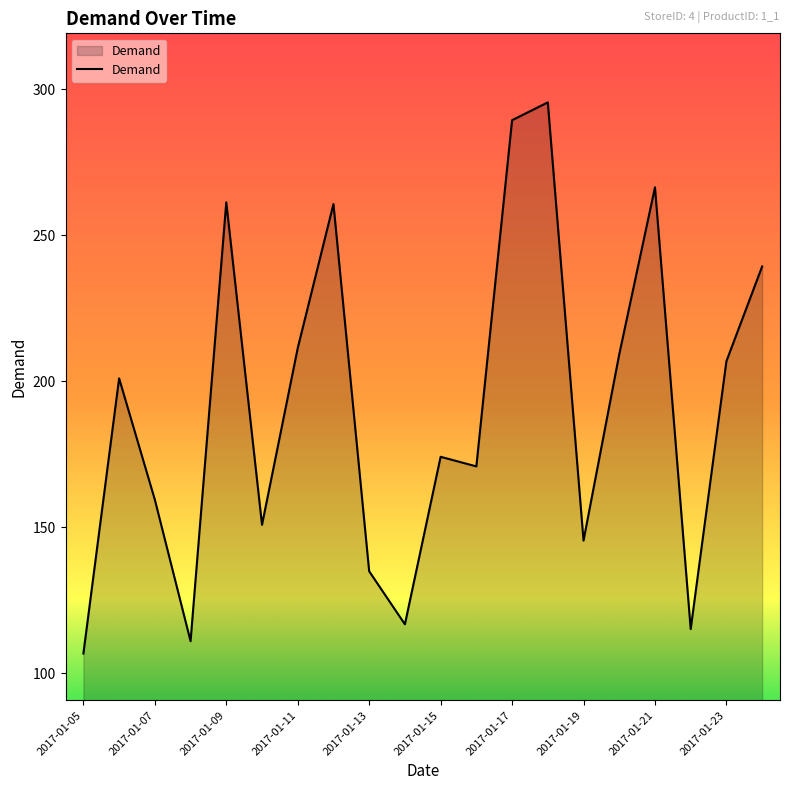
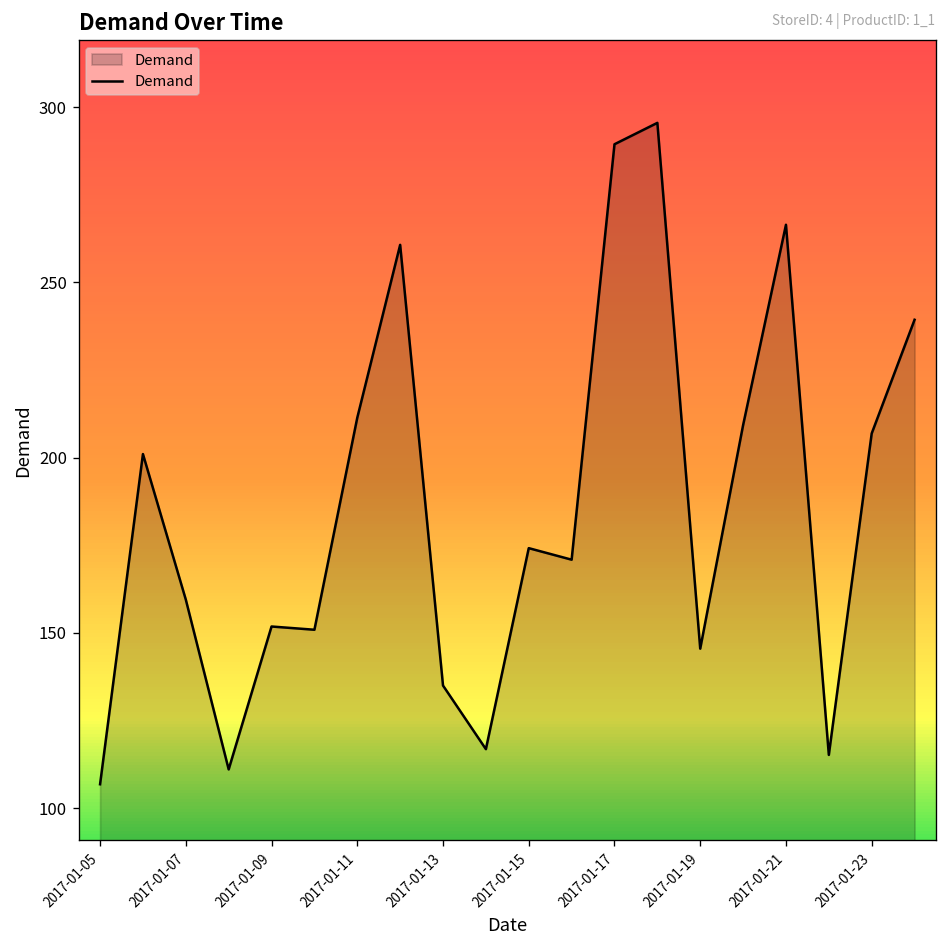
  {
    "2017-01-05": 107,
    "2017-01-07": 160,
-   "2017-01-09": 261,
+   "2017-01-09": 152,
    "2017-01-11": 211,
    "2017-01-13": 135,
    "2017-01-15": 174,
    "2017-01-17": 289,
    "2017-01-19": 146,
    "2017-01-21": 266,
    "2017-01-23": 207
  }
